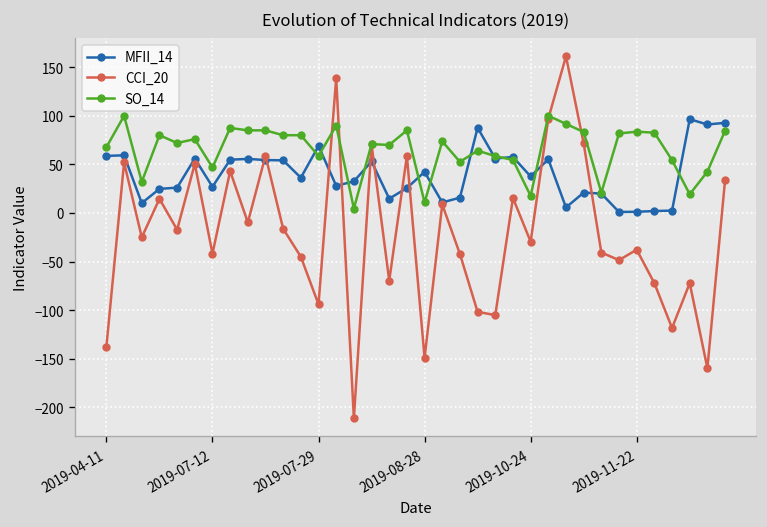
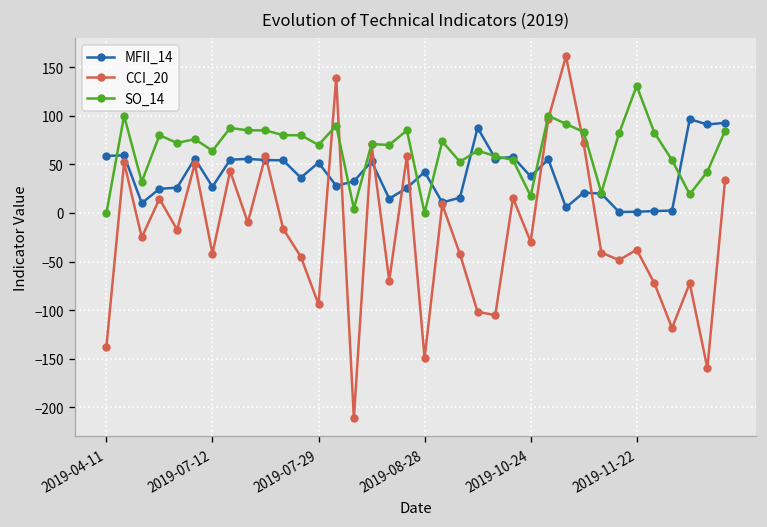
  {
    "MFII_14": {
      "2019-04-11": 60,
      "2019-07-12": 30,
-     "2019-07-29": 70,
+     "2019-07-29": 50,
      "2019-08-28": 40,
      "2019-10-24": 40,
      "2019-11-22": 0
    },
    "CCI_20": {
      "2019-04-11": -140,
      "2019-07-12": -40,
      "2019-07-29": -90,
      "2019-08-28": -150,
      "2019-10-24": -30,
      "2019-11-22": -40
    },
    "SO_14": {
-     "2019-04-11": 70,
-     "2019-07-12": 50,
-     "2019-07-29": 60,
-     "2019-08-28": 10,
+     "2019-04-11": 0,
+     "2019-07-12": 60,
+     "2019-07-29": 70,
+     "2019-08-28": 0,
      "2019-10-24": 20,
-     "2019-11-22": 80
+     "2019-11-22": 130
    }
  }
